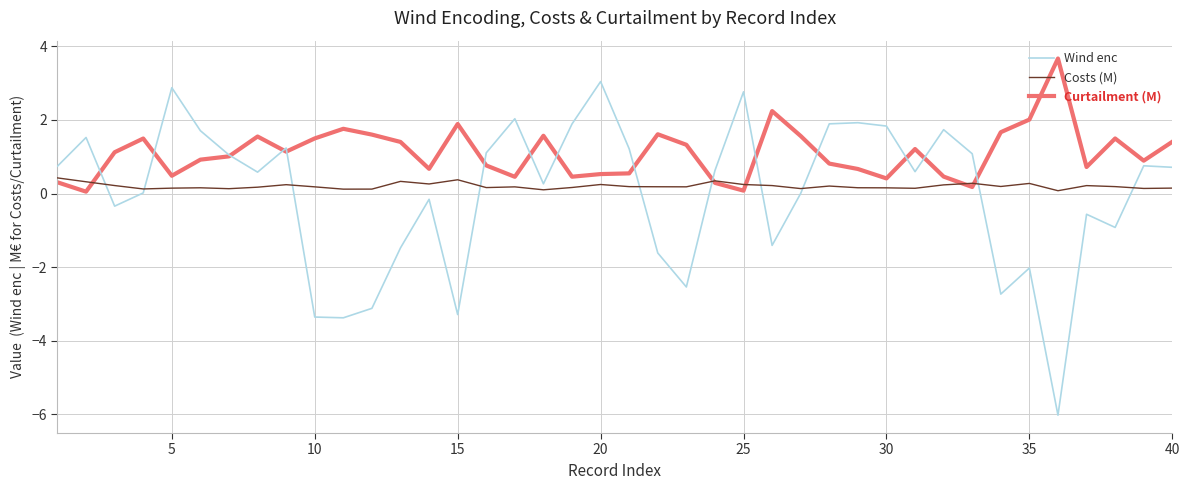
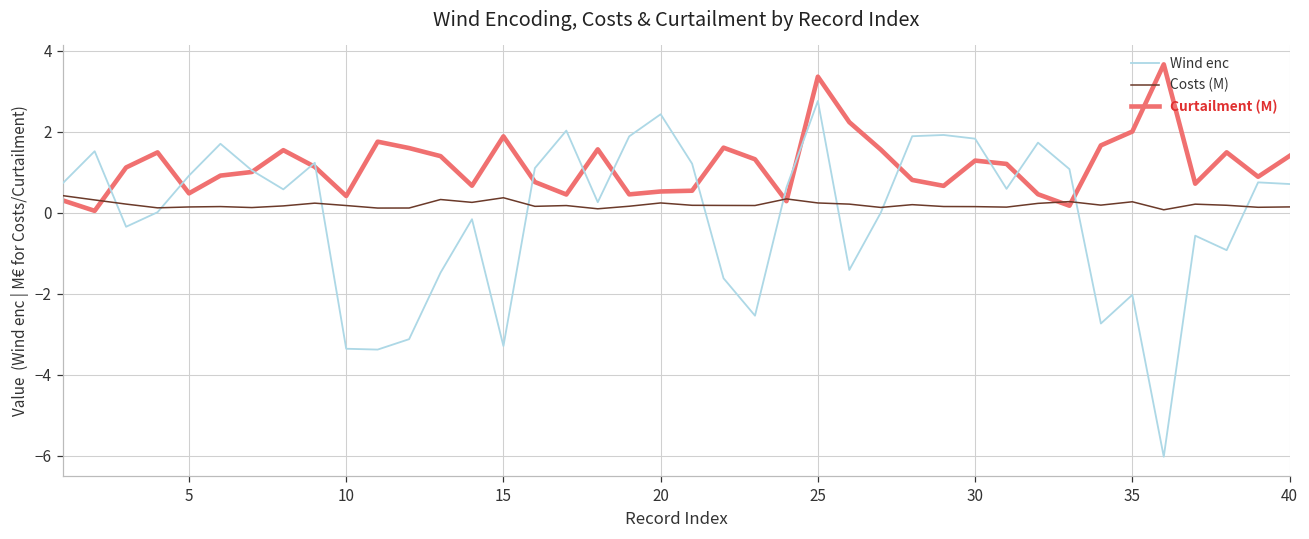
  {
    "Wind enc": {
-     "5": 2.9,
+     "5": 0.9,
      "10": -3.4,
      "15": -3.3,
-     "20": 3.0,
+     "20": 2.4,
      "25": 2.8,
      "30": 1.8,
      "35": -2.0,
      "40": 0.7
    },
    "Costs (M)": {
      "5": 0.1,
      "10": 0.2,
      "15": 0.4,
      "20": 0.2,
      "25": 0.2,
      "30": 0.2,
      "35": 0.3,
      "40": 0.1
    },
    "Curtailment (M)": {
      "5": 0.5,
-     "10": 1.5,
+     "10": 0.4,
      "15": 1.9,
      "20": 0.5,
-     "25": 0.1,
-     "30": 0.4,
+     "25": 3.4,
+     "30": 1.3,
      "35": 2.0,
      "40": 1.4
    }
  }
